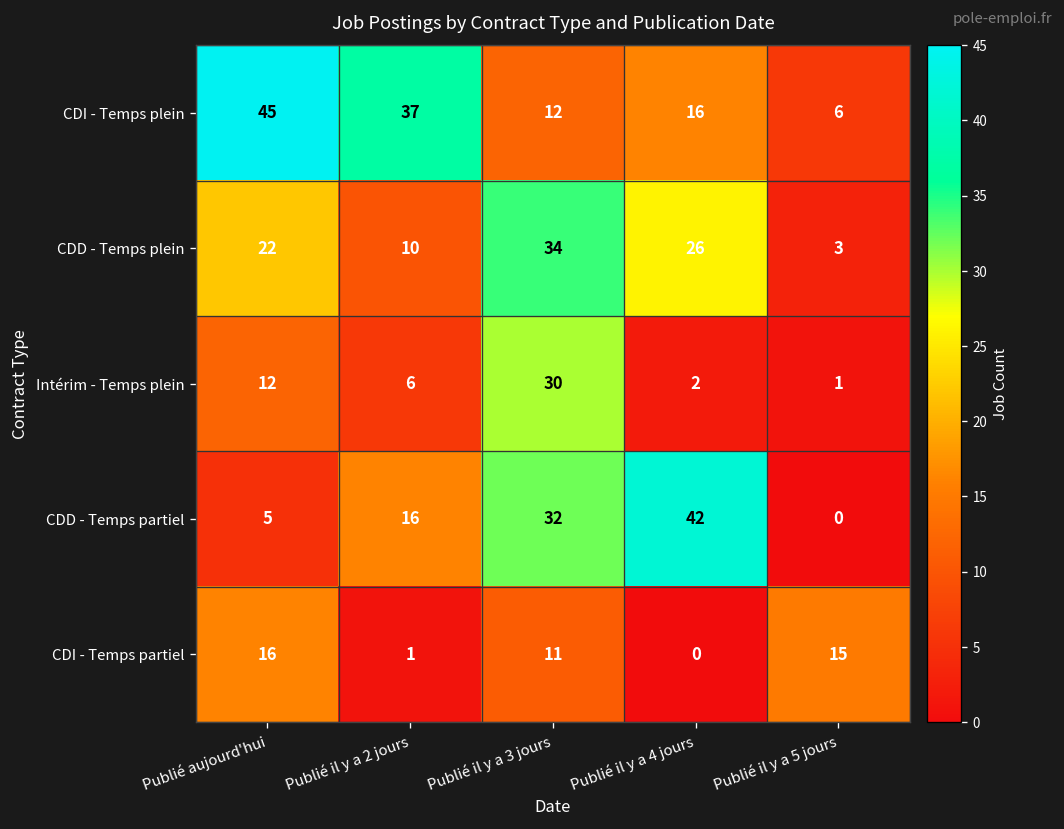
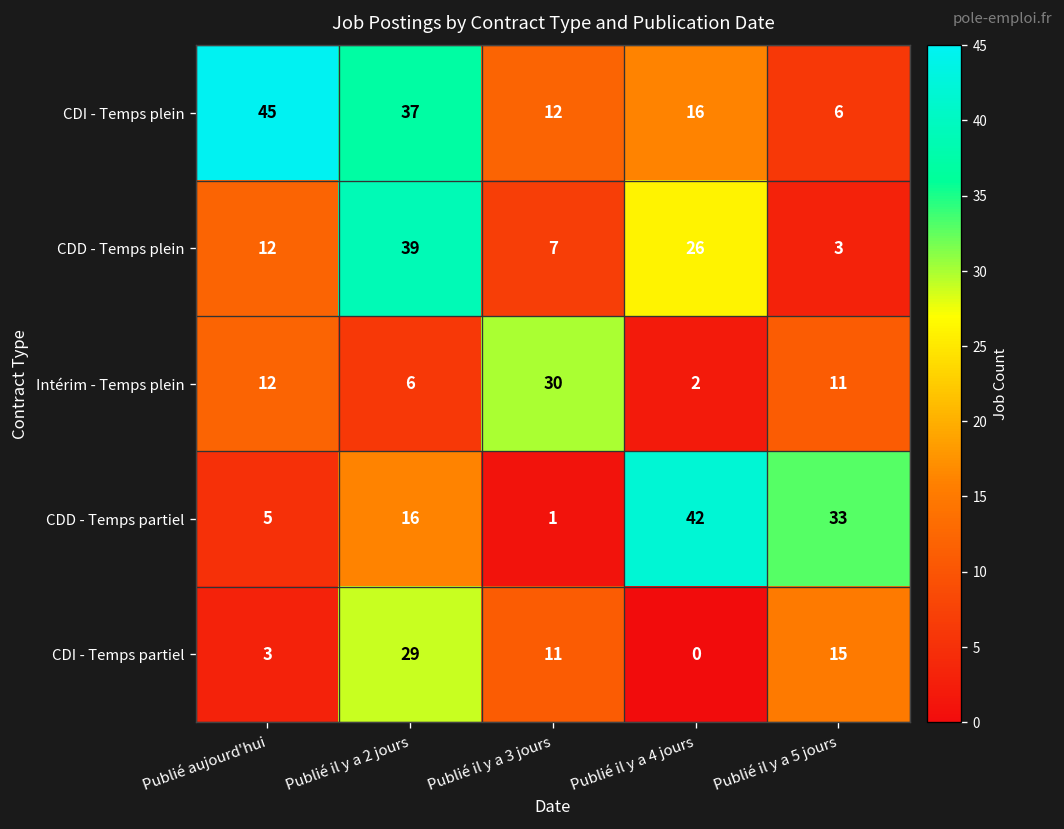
  {
    "CDI - Temps plein": {
      "Publié aujourd'hui": 45,
      "Publié il y a 2 jours": 37,
      "Publié il y a 3 jours": 12,
      "Publié il y a 4 jours": 16,
      "Publié il y a 5 jours": 6
    },
    "CDD - Temps plein": {
-     "Publié aujourd'hui": 22,
-     "Publié il y a 2 jours": 10,
-     "Publié il y a 3 jours": 34,
+     "Publié aujourd'hui": 12,
+     "Publié il y a 2 jours": 39,
+     "Publié il y a 3 jours": 7,
      "Publié il y a 4 jours": 26,
      "Publié il y a 5 jours": 3
    },
    "Intérim - Temps plein": {
      "Publié aujourd'hui": 12,
      "Publié il y a 2 jours": 6,
      "Publié il y a 3 jours": 30,
      "Publié il y a 4 jours": 2,
-     "Publié il y a 5 jours": 1
+     "Publié il y a 5 jours": 11
    },
    "CDD - Temps partiel": {
      "Publié aujourd'hui": 5,
      "Publié il y a 2 jours": 16,
-     "Publié il y a 3 jours": 32,
+     "Publié il y a 3 jours": 1,
      "Publié il y a 4 jours": 42,
-     "Publié il y a 5 jours": 0
+     "Publié il y a 5 jours": 33
    },
    "CDI - Temps partiel": {
-     "Publié aujourd'hui": 16,
-     "Publié il y a 2 jours": 1,
+     "Publié aujourd'hui": 3,
+     "Publié il y a 2 jours": 29,
      "Publié il y a 3 jours": 11,
      "Publié il y a 4 jours": 0,
      "Publié il y a 5 jours": 15
    }
  }
